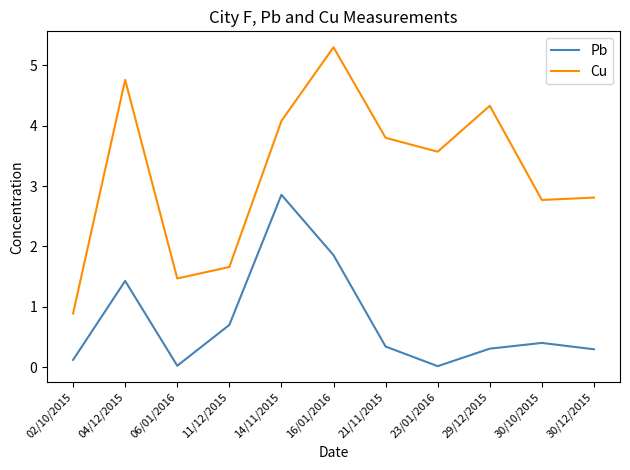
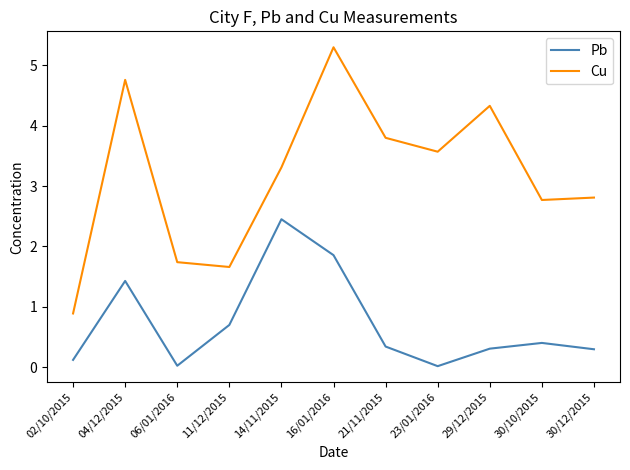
  {
    "Pb": {
      "02/10/2015": 0.1,
      "04/12/2015": 1.4,
      "06/01/2016": 0.0,
      "11/12/2015": 0.7,
-     "14/11/2015": 2.9,
+     "14/11/2015": 2.5,
      "16/01/2016": 1.9,
      "21/11/2015": 0.3,
      "23/01/2016": 0.0,
      "29/12/2015": 0.3,
      "30/10/2015": 0.4,
      "30/12/2015": 0.3
    },
    "Cu": {
      "02/10/2015": 0.9,
      "04/12/2015": 4.8,
-     "06/01/2016": 1.5,
+     "06/01/2016": 1.7,
      "11/12/2015": 1.7,
-     "14/11/2015": 4.1,
+     "14/11/2015": 3.3,
      "16/01/2016": 5.3,
      "21/11/2015": 3.8,
      "23/01/2016": 3.6,
      "29/12/2015": 4.3,
      "30/10/2015": 2.8,
      "30/12/2015": 2.8
    }
  }
